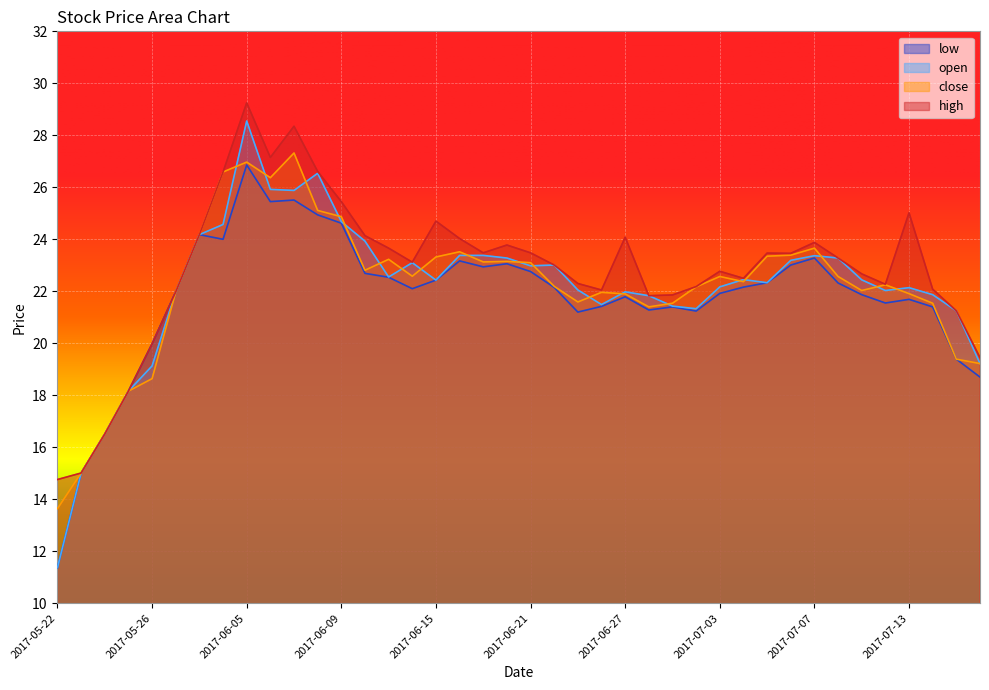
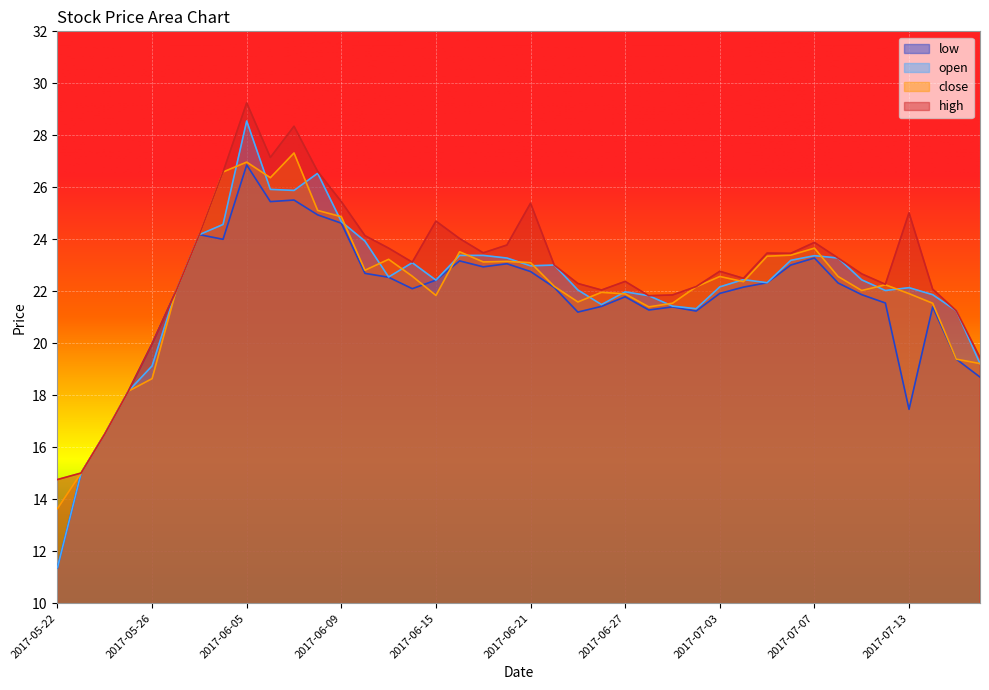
  {
    "low": {
      "2017-06-05": 26.9,
      "2017-06-21": 22.8,
      "2017-06-27": 21.8,
      "2017-07-03": 21.9,
-     "2017-07-13": 21.7
+     "2017-07-13": 17.5
    },
    "open": {
      "2017-05-26": 19.1,
      "2017-06-05": 28.6,
      "2017-06-21": 23.0,
      "2017-07-03": 22.2,
      "2017-07-13": 22.1
    },
    "close": {
      "2017-05-22": 13.6,
      "2017-05-26": 18.6,
      "2017-06-05": 27.0,
      "2017-06-09": 24.9,
-     "2017-06-15": 23.3,
+     "2017-06-15": 21.8,
      "2017-06-21": 23.1,
      "2017-07-03": 22.6,
      "2017-07-07": 23.7,
      "2017-07-13": 21.9
    },
    "high": {
      "2017-05-22": 14.8,
      "2017-06-05": 29.3,
      "2017-06-09": 25.5,
      "2017-06-15": 24.7,
-     "2017-06-21": 23.5,
-     "2017-06-27": 24.1,
+     "2017-06-21": 25.4,
+     "2017-06-27": 22.4,
      "2017-07-03": 22.8,
      "2017-07-07": 23.9,
      "2017-07-13": 25.0
    }
  }
